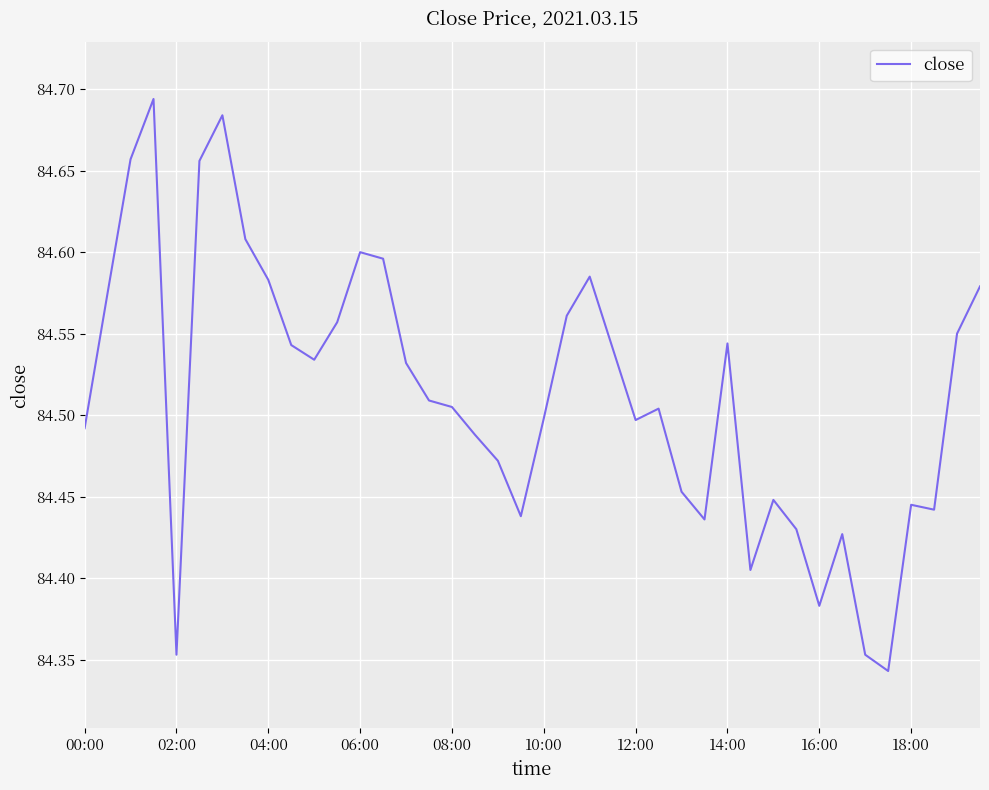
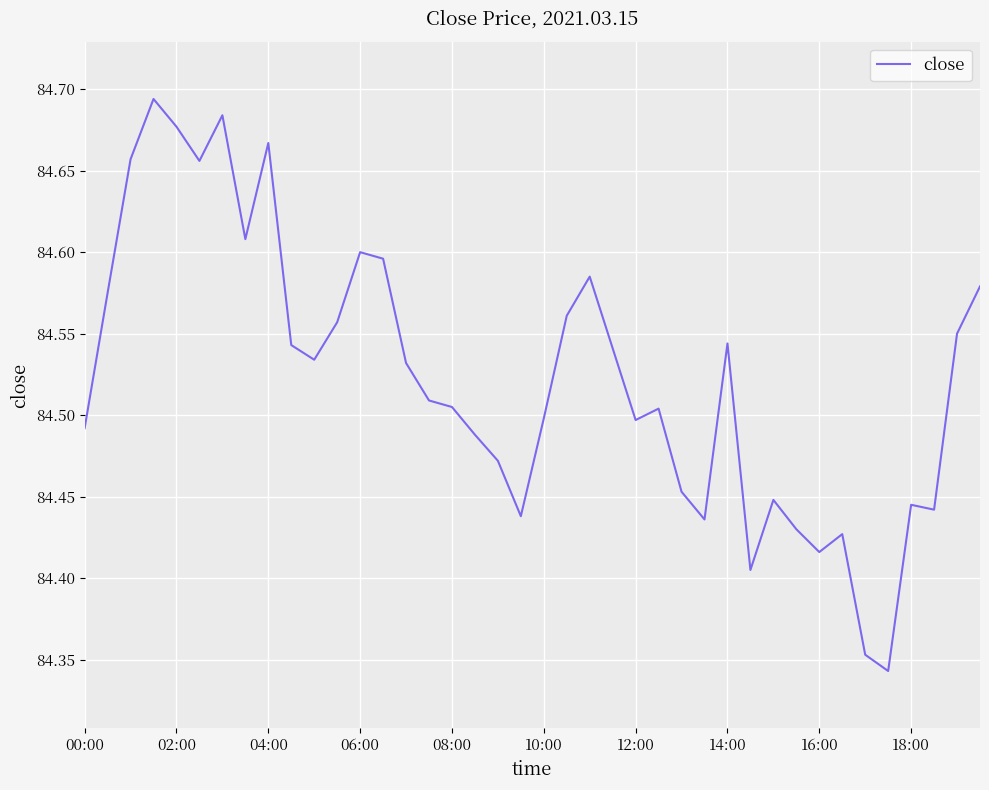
  {
    "00:00": 84.492,
-   "02:00": 84.353,
-   "04:00": 84.583,
+   "02:00": 84.677,
+   "04:00": 84.667,
    "06:00": 84.600,
    "08:00": 84.505,
    "10:00": 84.498,
    "12:00": 84.497,
    "14:00": 84.544,
-   "16:00": 84.383,
+   "16:00": 84.416,
    "18:00": 84.445
  }
